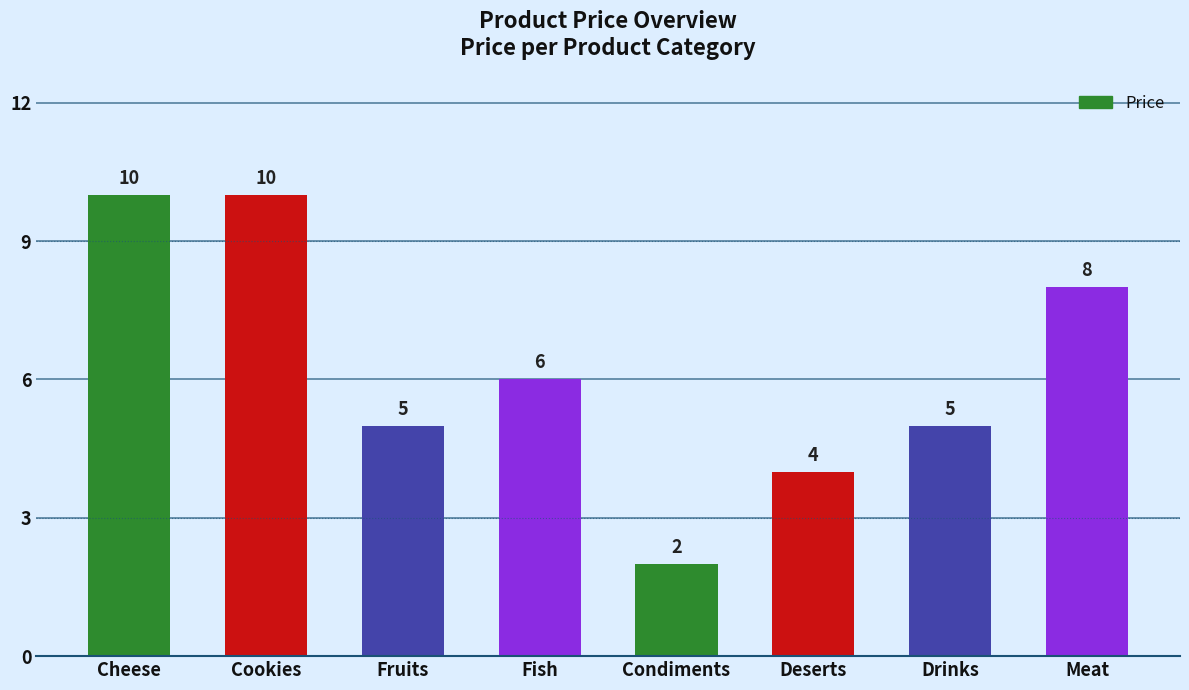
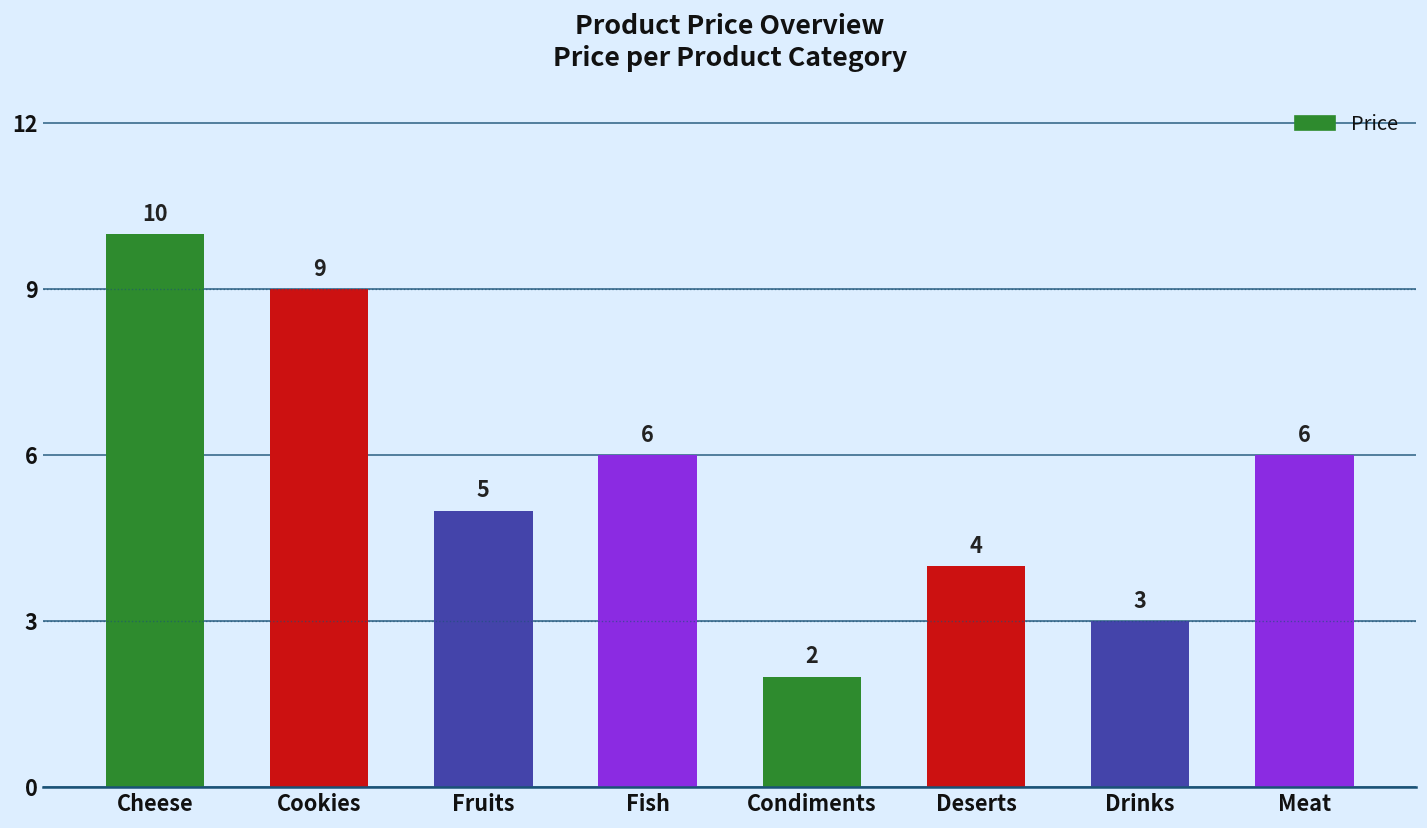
  {
    "Cheese": 10,
-   "Cookies": 10,
+   "Cookies": 9,
    "Fruits": 5,
    "Fish": 6,
    "Condiments": 2,
    "Deserts": 4,
-   "Drinks": 5,
-   "Meat": 8
+   "Drinks": 3,
+   "Meat": 6
  }
